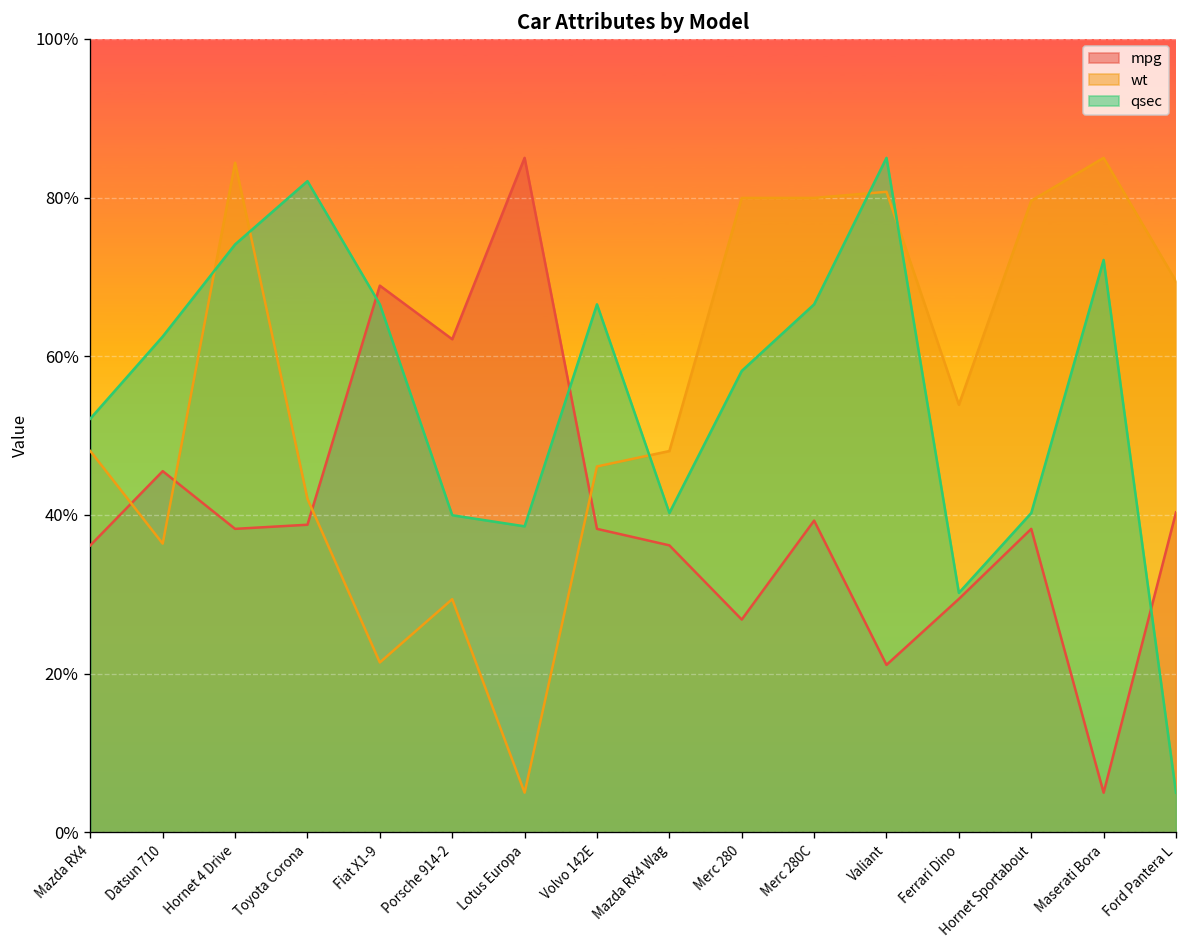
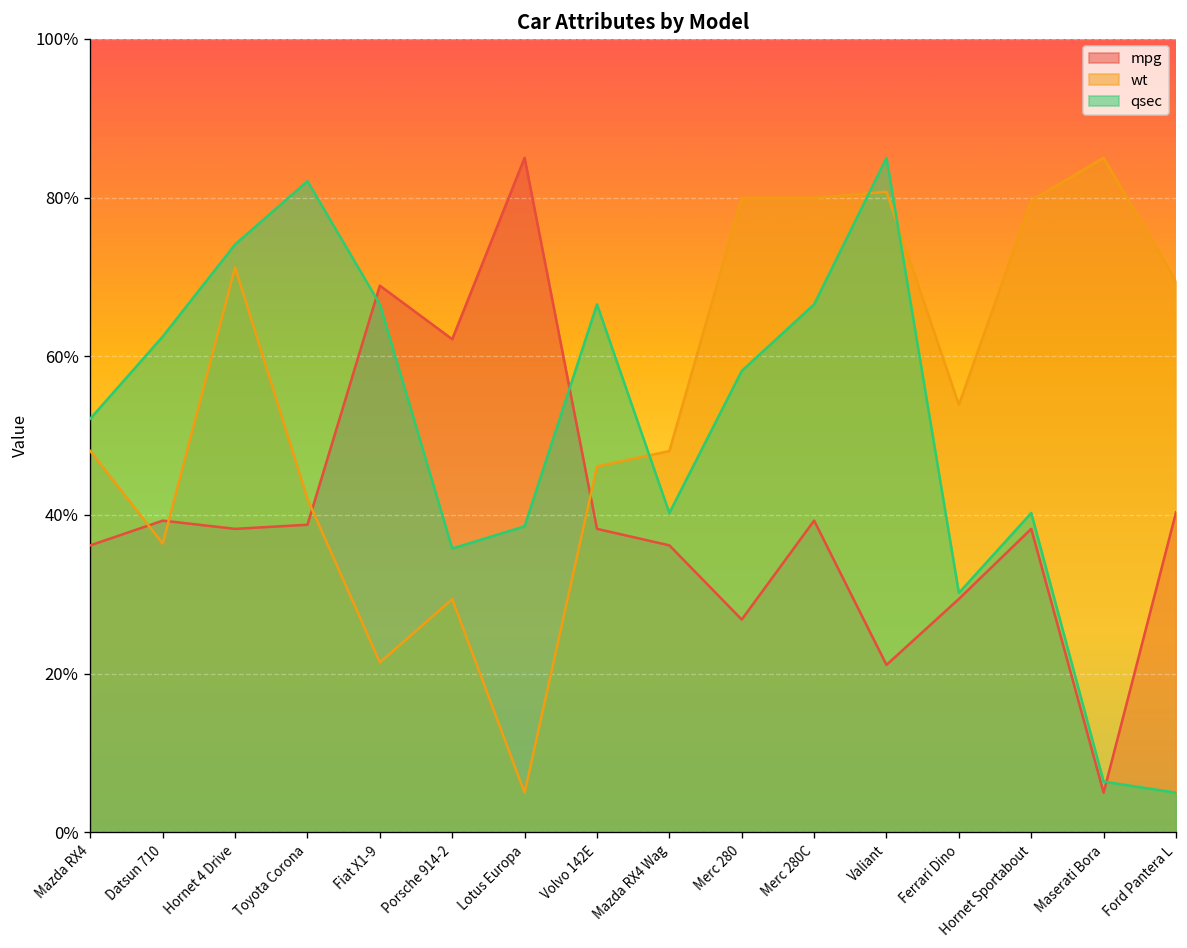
  {
    "mpg": {
      "Mazda RX4": "36%",
-     "Datsun 710": "46%",
+     "Datsun 710": "39%",
      "Hornet 4 Drive": "38%",
      "Toyota Corona": "39%",
      "Fiat X1-9": "69%",
      "Porsche 914-2": "62%",
      "Lotus Europa": "85%",
      "Volvo 142E": "38%",
      "Mazda RX4 Wag": "36%",
      "Merc 280": "27%",
      "Merc 280C": "39%",
      "Valiant": "21%",
      "Ferrari Dino": "29%",
      "Hornet Sportabout": "38%",
      "Maserati Bora": "5%",
      "Ford Pantera L": "40%"
    },
    "wt": {
      "Mazda RX4": "48%",
      "Datsun 710": "36%",
-     "Hornet 4 Drive": "84%",
+     "Hornet 4 Drive": "71%",
      "Toyota Corona": "42%",
      "Fiat X1-9": "21%",
      "Porsche 914-2": "29%",
      "Lotus Europa": "5%",
      "Volvo 142E": "46%",
      "Mazda RX4 Wag": "48%",
      "Merc 280": "80%",
      "Merc 280C": "80%",
      "Valiant": "81%",
      "Ferrari Dino": "54%",
      "Hornet Sportabout": "80%",
      "Maserati Bora": "85%",
      "Ford Pantera L": "69%"
    },
    "qsec": {
      "Mazda RX4": "52%",
      "Datsun 710": "62%",
      "Hornet 4 Drive": "74%",
      "Toyota Corona": "82%",
      "Fiat X1-9": "67%",
-     "Porsche 914-2": "40%",
+     "Porsche 914-2": "36%",
      "Lotus Europa": "39%",
      "Volvo 142E": "67%",
      "Mazda RX4 Wag": "40%",
      "Merc 280": "58%",
      "Merc 280C": "67%",
      "Valiant": "85%",
      "Ferrari Dino": "30%",
      "Hornet Sportabout": "40%",
-     "Maserati Bora": "72%",
+     "Maserati Bora": "6%",
      "Ford Pantera L": "5%"
    }
  }
